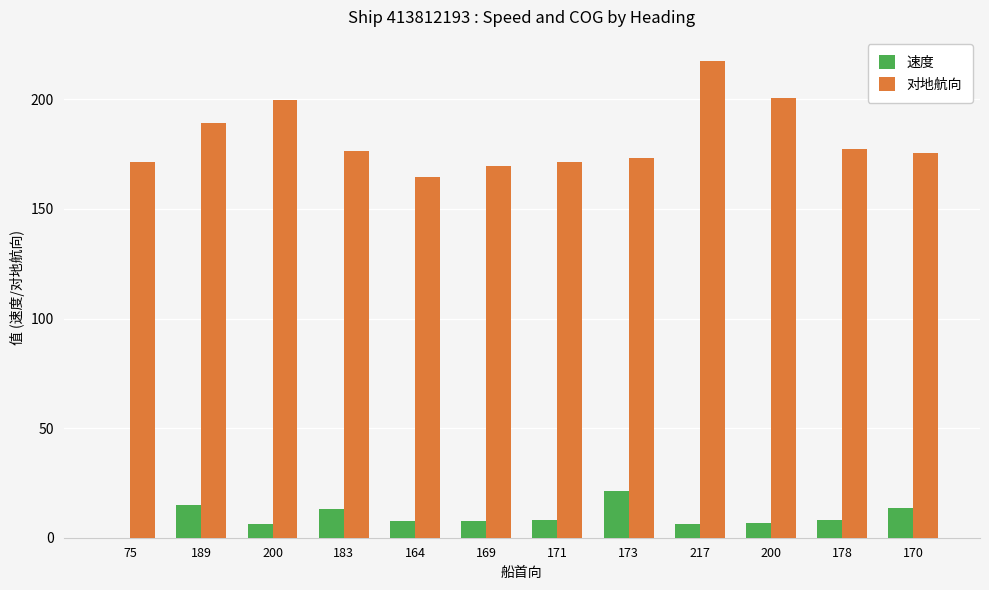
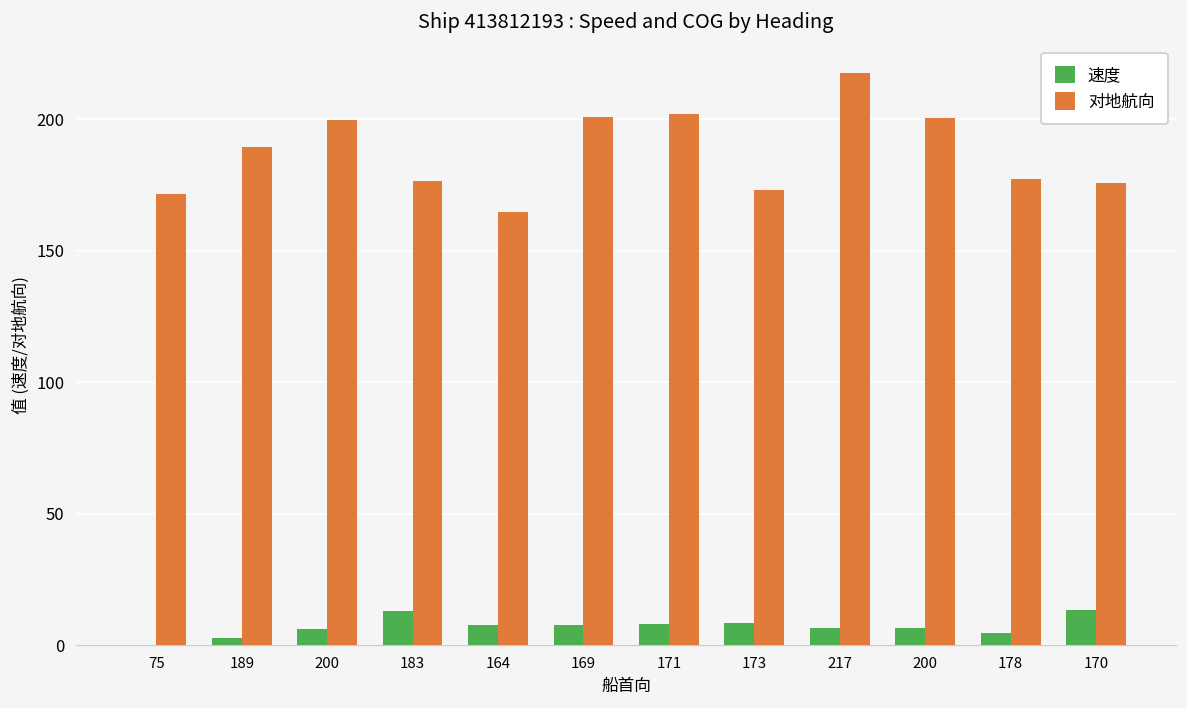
  {
    "速度": {
      "75": 0,
-     "189": 15,
+     "189": 3,
      "183": 13,
      "164": 8,
      "169": 8,
      "171": 8,
-     "173": 21,
+     "173": 8,
      "217": 6,
-     "178": 8,
+     "178": 5,
      "170": 13
    },
    "对地航向": {
      "75": 171,
      "189": 189,
      "183": 177,
      "164": 165,
-     "169": 169,
-     "171": 172,
+     "169": 201,
+     "171": 202,
      "173": 173,
      "217": 218,
      "178": 177,
      "170": 176
    }
  }
